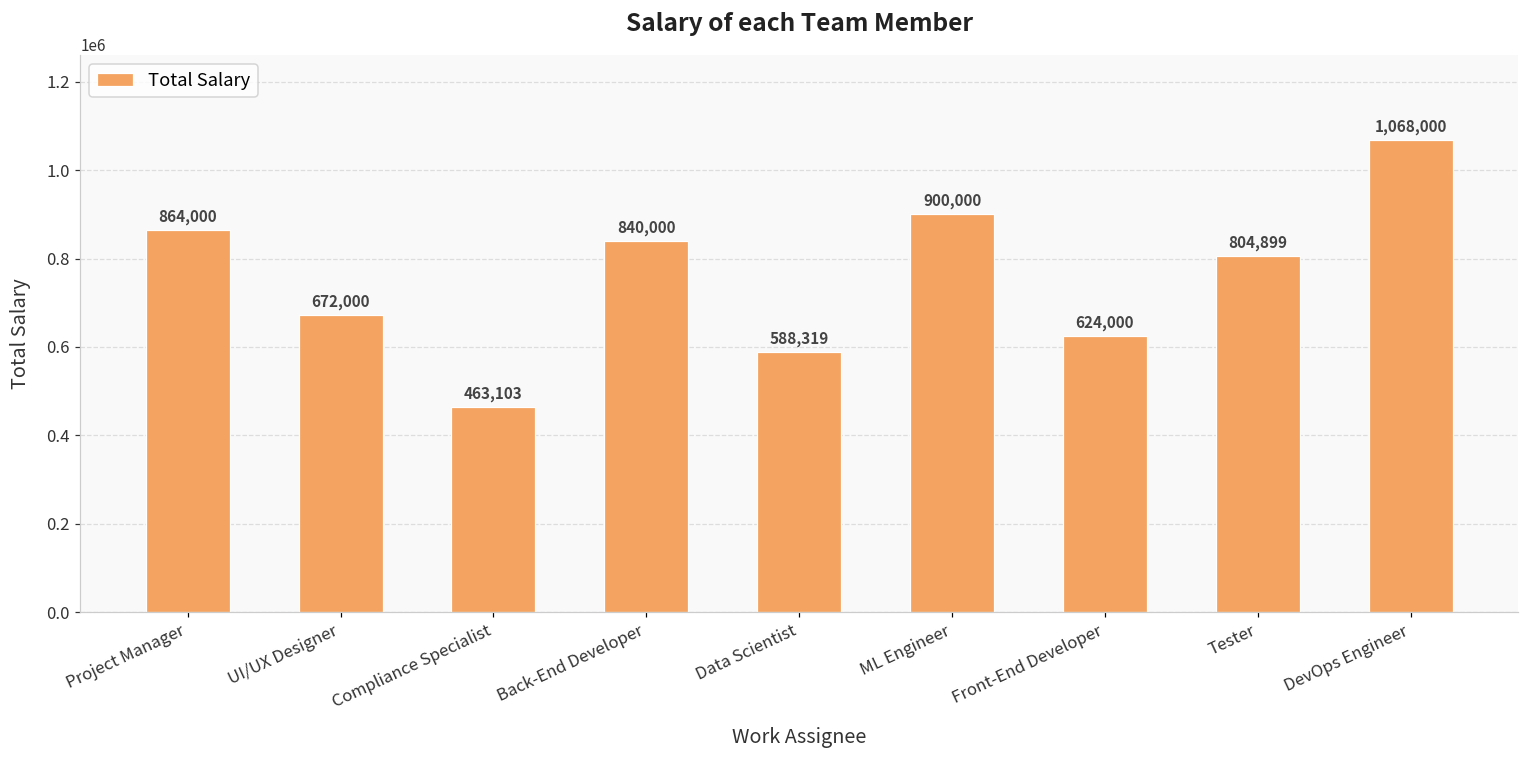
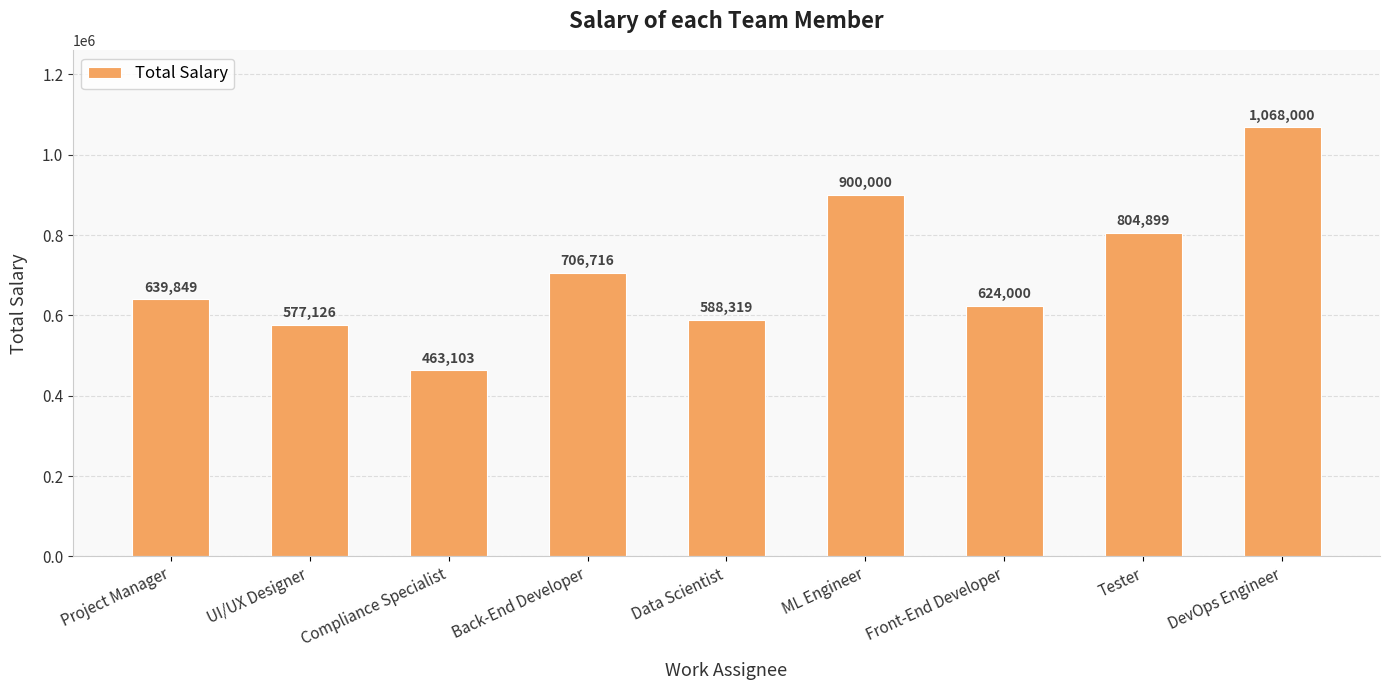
  {
-   "Project Manager": "864,000",
-   "UI/UX Designer": "672,000",
+   "Project Manager": "639,849",
+   "UI/UX Designer": "577,126",
    "Compliance Specialist": "463,103",
-   "Back-End Developer": "840,000",
+   "Back-End Developer": "706,716",
    "Data Scientist": "588,319",
    "ML Engineer": "900,000",
    "Front-End Developer": "624,000",
    "Tester": "804,899",
    "DevOps Engineer": "1,068,000"
  }
